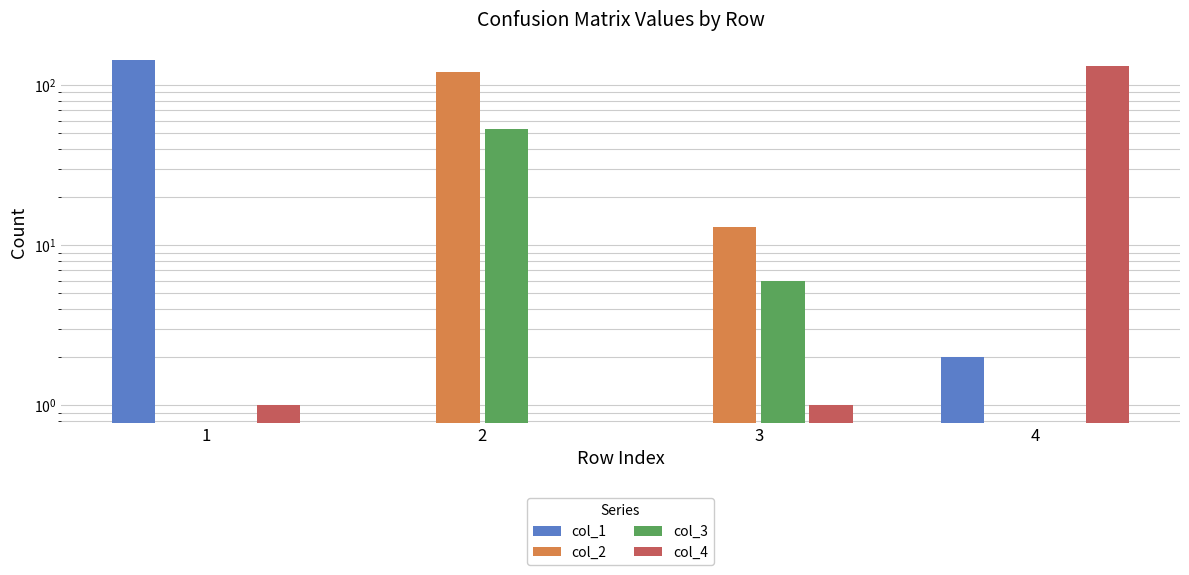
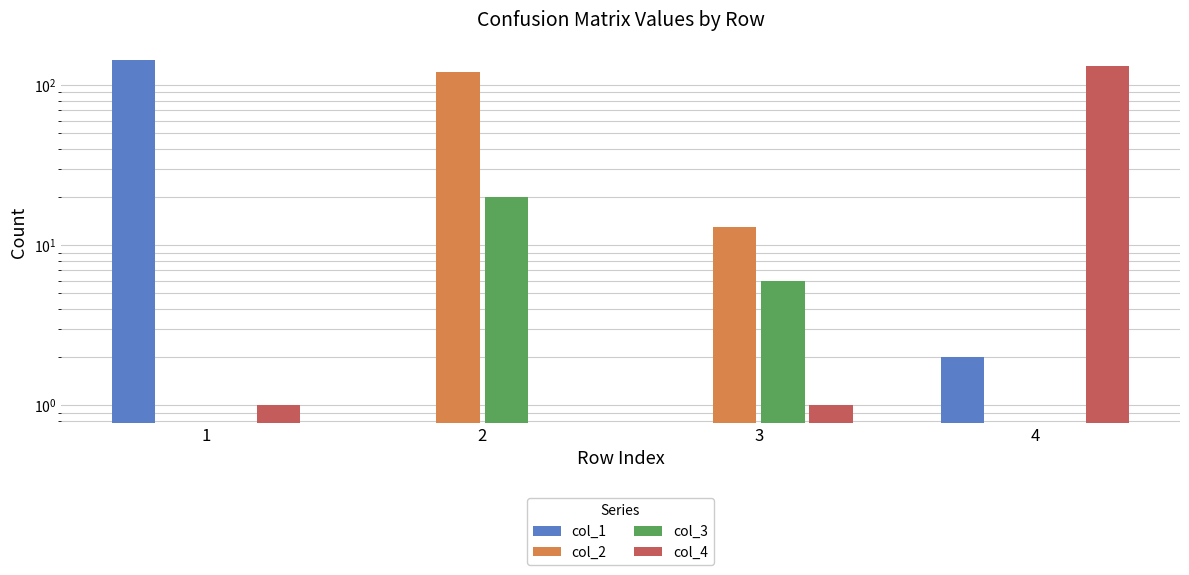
  {
    "col_1": {
      "1": 140,
      "4": 2
    },
    "col_3": {
-     "2": 53,
+     "2": 20,
      "3": 6
    }
  }
